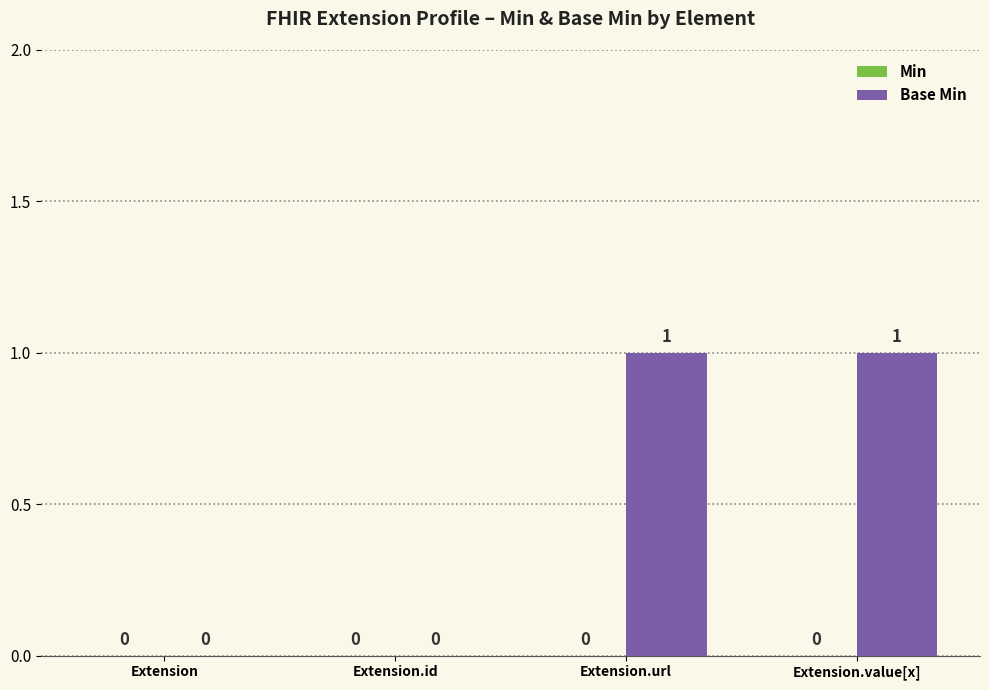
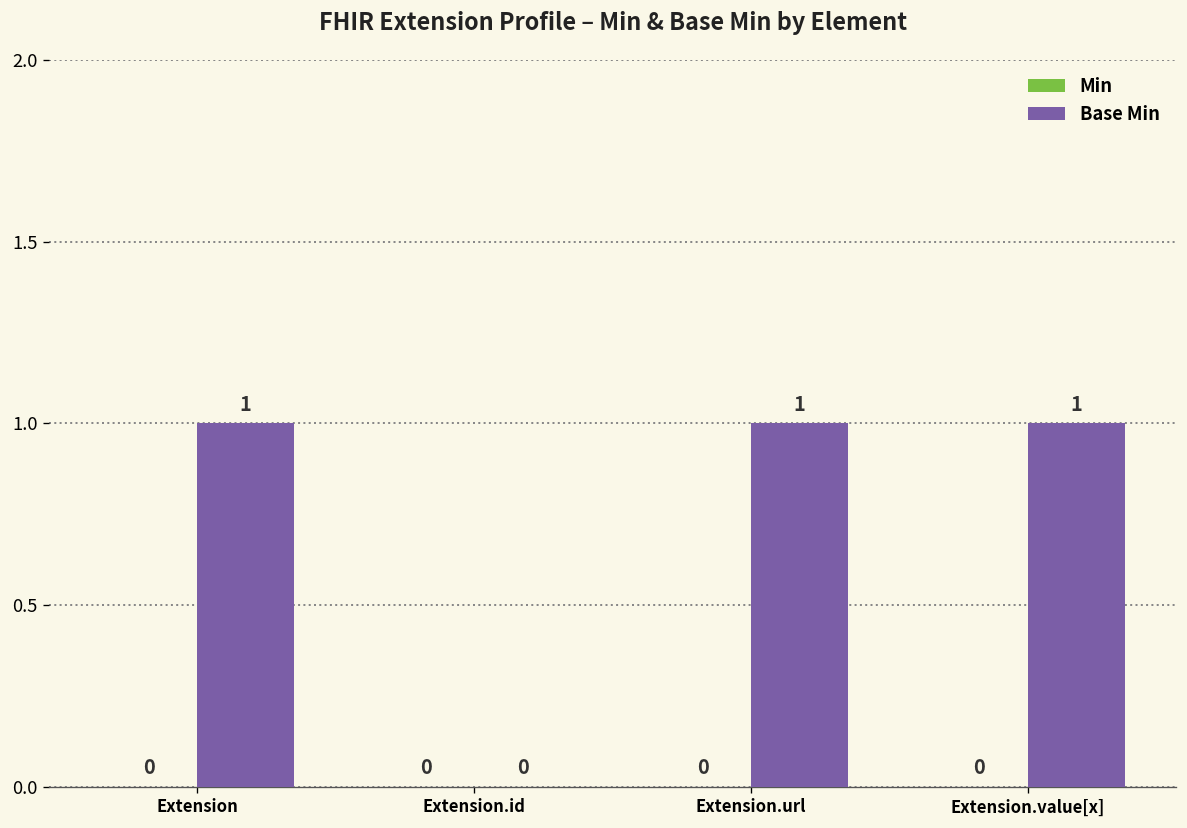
  {
    "Min": {
      "Extension": 0,
      "Extension.id": 0,
      "Extension.url": 0,
      "Extension.value[x]": 0
    },
    "Base Min": {
-     "Extension": 0,
+     "Extension": 1,
      "Extension.id": 0,
      "Extension.url": 1,
      "Extension.value[x]": 1
    }
  }
